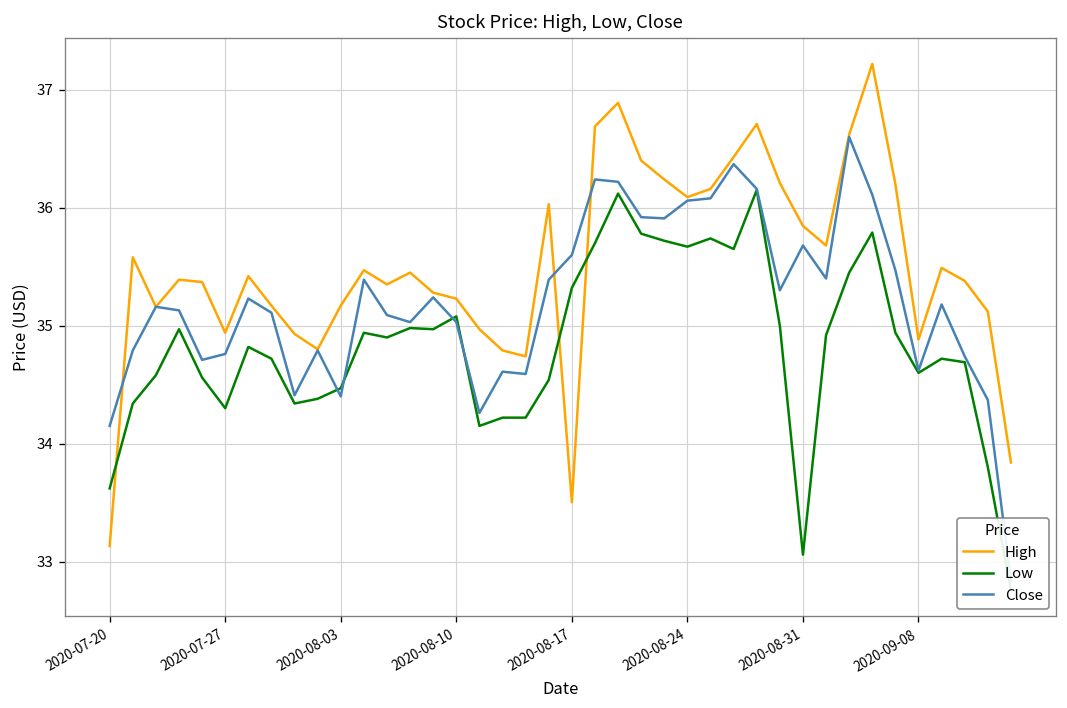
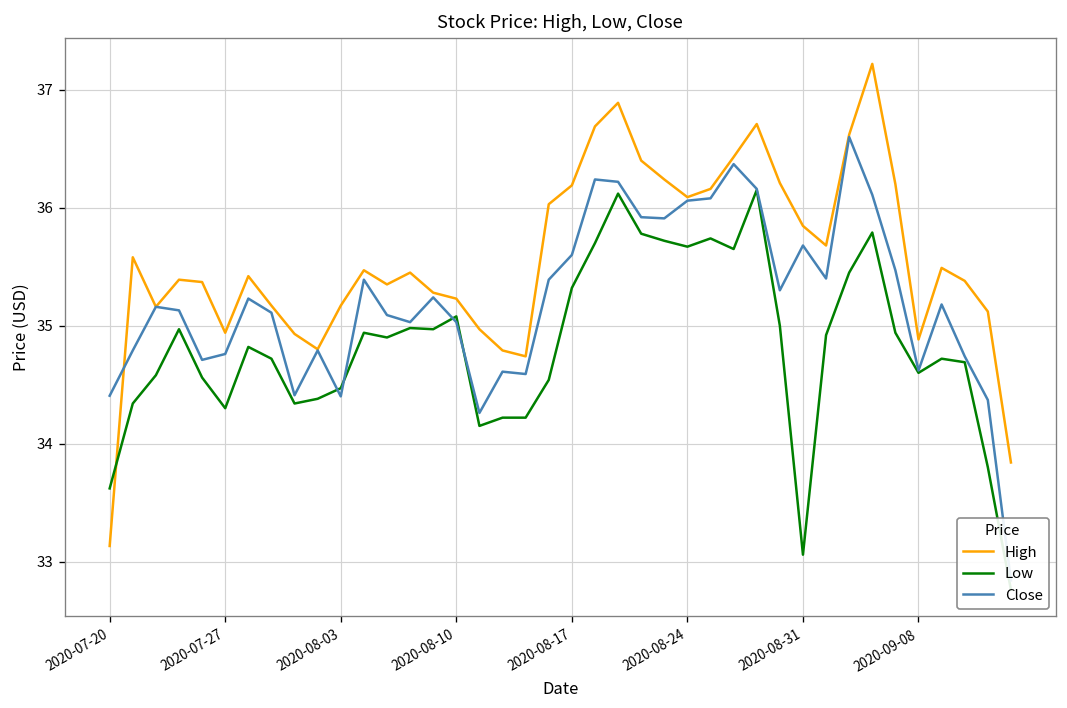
  {
    "High": {
      "2020-07-20": 33.1,
      "2020-07-27": 34.9,
      "2020-08-03": 35.2,
      "2020-08-10": 35.2,
-     "2020-08-17": 33.5,
+     "2020-08-17": 36.2,
      "2020-08-24": 36.1,
      "2020-08-31": 35.8,
      "2020-09-08": 34.9
    },
    "Low": {
      "2020-07-20": 33.6,
      "2020-07-27": 34.3,
      "2020-08-03": 34.5,
      "2020-08-10": 35.1,
      "2020-08-17": 35.3,
      "2020-08-24": 35.7,
      "2020-08-31": 33.1
    },
    "Close": {
-     "2020-07-20": 34.2,
+     "2020-07-20": 34.4,
      "2020-07-27": 34.8,
      "2020-08-03": 34.4,
      "2020-08-10": 35.0,
      "2020-08-17": 35.6,
      "2020-08-24": 36.1,
      "2020-08-31": 35.7
    }
  }
